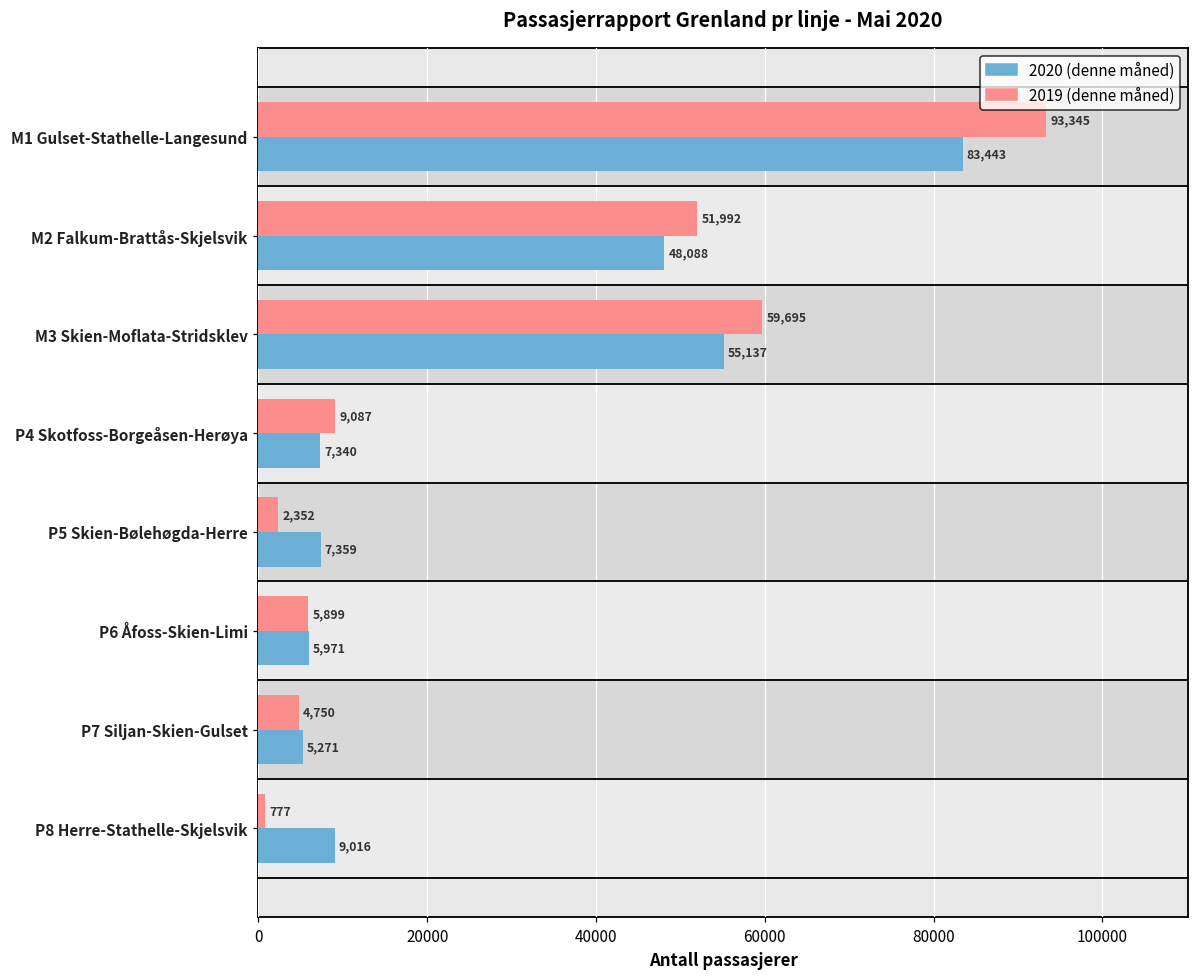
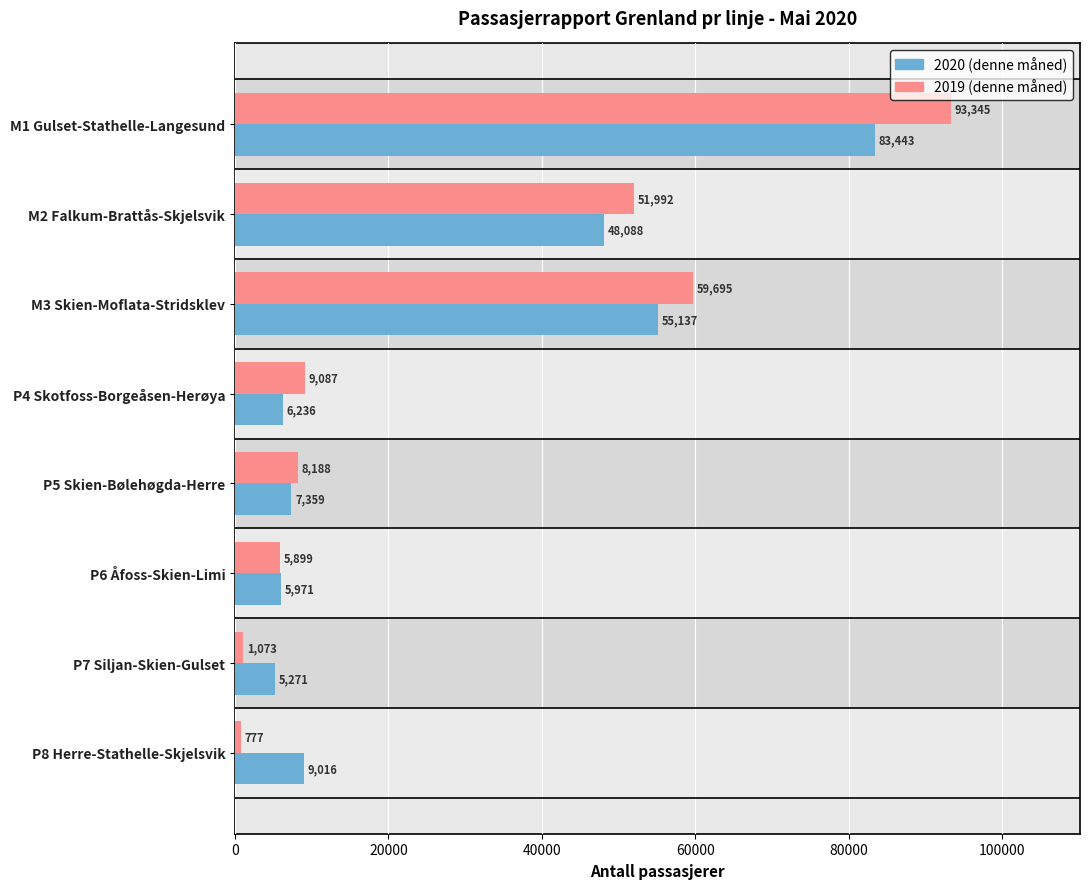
  {
    "2020 (denne måned)": {
      "M1 Gulset-Stathelle-Langesund": "83,443",
      "M2 Falkum-Brattås-Skjelsvik": "48,088",
      "M3 Skien-Moflata-Stridsklev": "55,137",
-     "P4 Skotfoss-Borgeåsen-Herøya": "7,340",
+     "P4 Skotfoss-Borgeåsen-Herøya": "6,236",
      "P5 Skien-Bølehøgda-Herre": "7,359",
      "P6 Åfoss-Skien-Limi": "5,971",
      "P7 Siljan-Skien-Gulset": "5,271",
      "P8 Herre-Stathelle-Skjelsvik": "9,016"
    },
    "2019 (denne måned)": {
      "M1 Gulset-Stathelle-Langesund": "93,345",
      "M2 Falkum-Brattås-Skjelsvik": "51,992",
      "M3 Skien-Moflata-Stridsklev": "59,695",
      "P4 Skotfoss-Borgeåsen-Herøya": "9,087",
-     "P5 Skien-Bølehøgda-Herre": "2,352",
+     "P5 Skien-Bølehøgda-Herre": "8,188",
      "P6 Åfoss-Skien-Limi": "5,899",
-     "P7 Siljan-Skien-Gulset": "4,750",
+     "P7 Siljan-Skien-Gulset": "1,073",
      "P8 Herre-Stathelle-Skjelsvik": "777"
    }
  }
